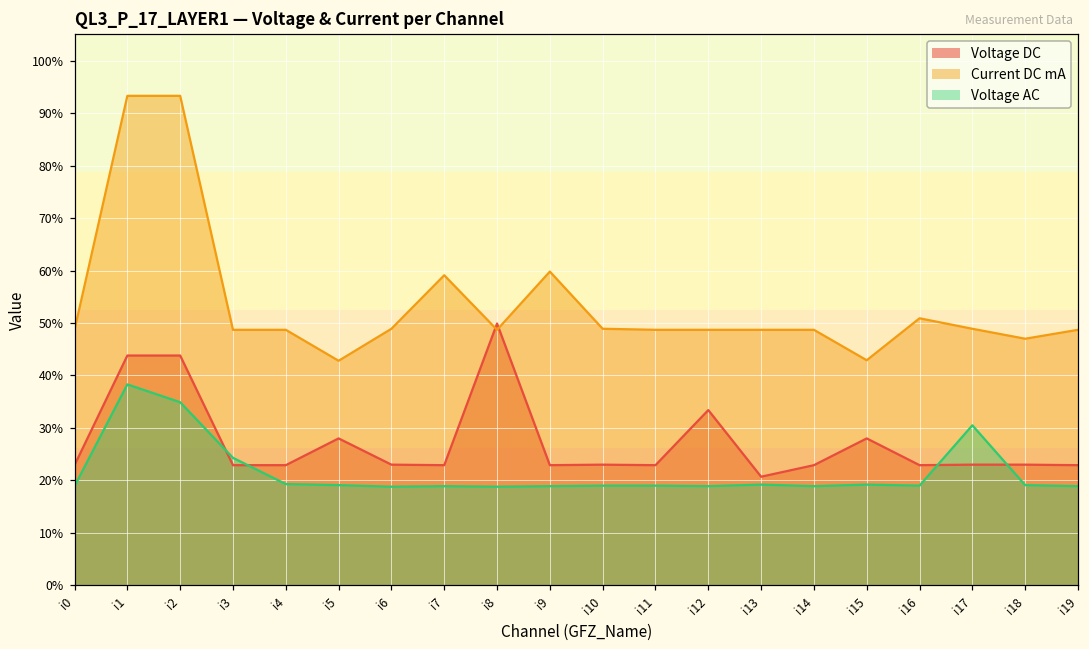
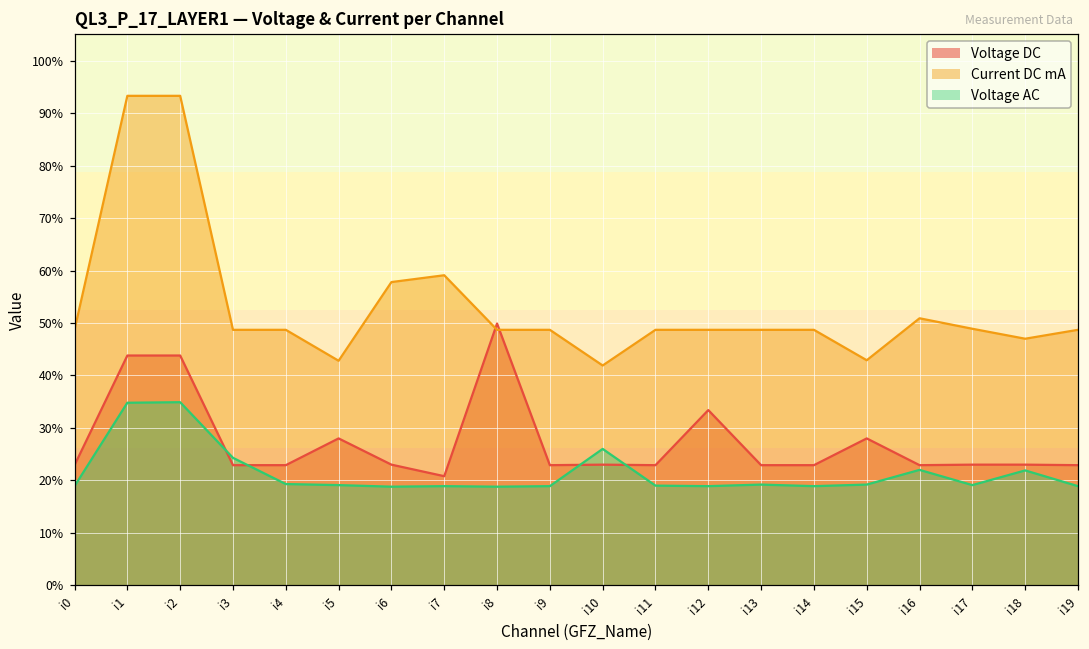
  {
    "Voltage DC": {
      "i0": "23%",
      "i1": "44%",
      "i2": "44%",
      "i3": "23%",
      "i4": "23%",
      "i5": "28%",
      "i6": "23%",
-     "i7": "23%",
+     "i7": "21%",
      "i8": "50%",
      "i9": "23%",
      "i10": "23%",
      "i11": "23%",
      "i12": "33%",
-     "i13": "21%",
+     "i13": "23%",
      "i14": "23%",
      "i15": "28%",
      "i16": "23%",
      "i17": "23%",
      "i18": "23%",
      "i19": "23%"
    },
    "Current DC mA": {
      "i0": "49%",
      "i1": "93%",
      "i2": "93%",
      "i3": "49%",
      "i4": "49%",
      "i5": "43%",
-     "i6": "49%",
+     "i6": "58%",
      "i7": "59%",
      "i8": "49%",
-     "i9": "60%",
-     "i10": "49%",
+     "i9": "49%",
+     "i10": "42%",
      "i11": "49%",
      "i12": "49%",
      "i13": "49%",
      "i14": "49%",
      "i15": "43%",
      "i16": "51%",
      "i17": "49%",
      "i18": "47%",
      "i19": "49%"
    },
    "Voltage AC": {
      "i0": "19%",
-     "i1": "38%",
+     "i1": "35%",
      "i2": "35%",
      "i3": "24%",
      "i4": "19%",
      "i5": "19%",
      "i6": "19%",
      "i7": "19%",
      "i8": "19%",
      "i9": "19%",
-     "i10": "19%",
+     "i10": "26%",
      "i11": "19%",
      "i12": "19%",
      "i13": "19%",
      "i14": "19%",
      "i15": "19%",
-     "i16": "19%",
-     "i17": "31%",
-     "i18": "19%",
+     "i16": "22%",
+     "i17": "19%",
+     "i18": "22%",
      "i19": "19%"
    }
  }
